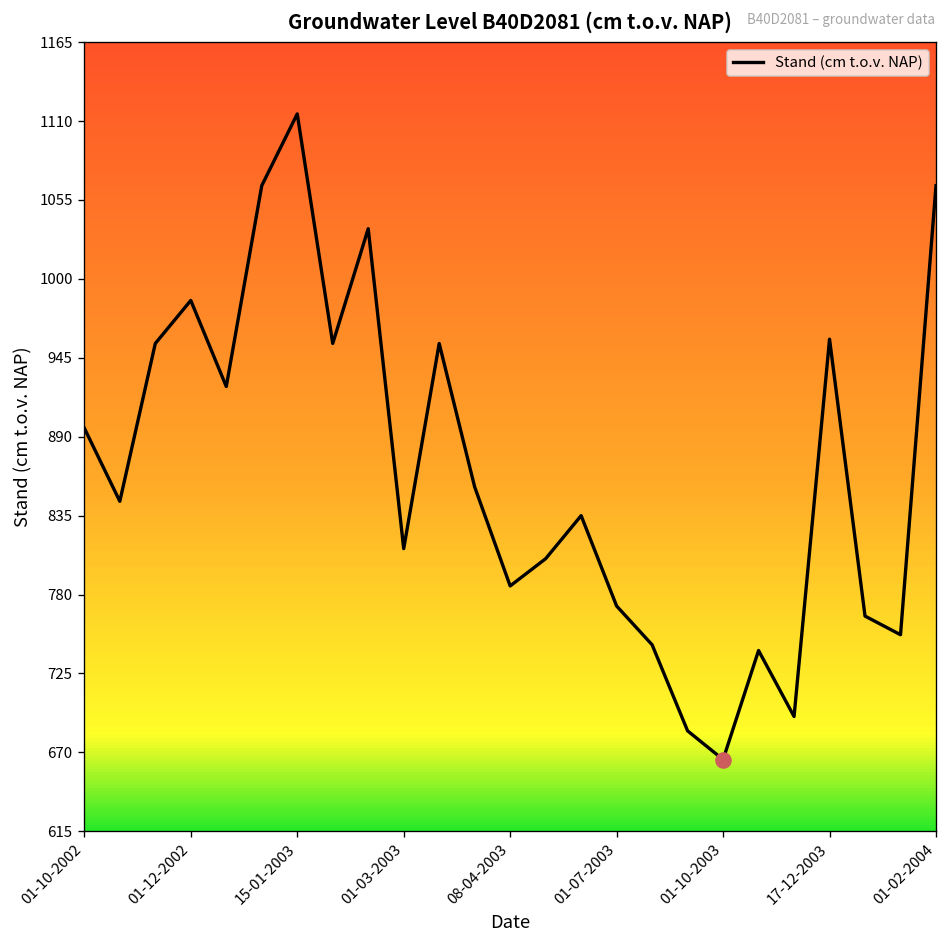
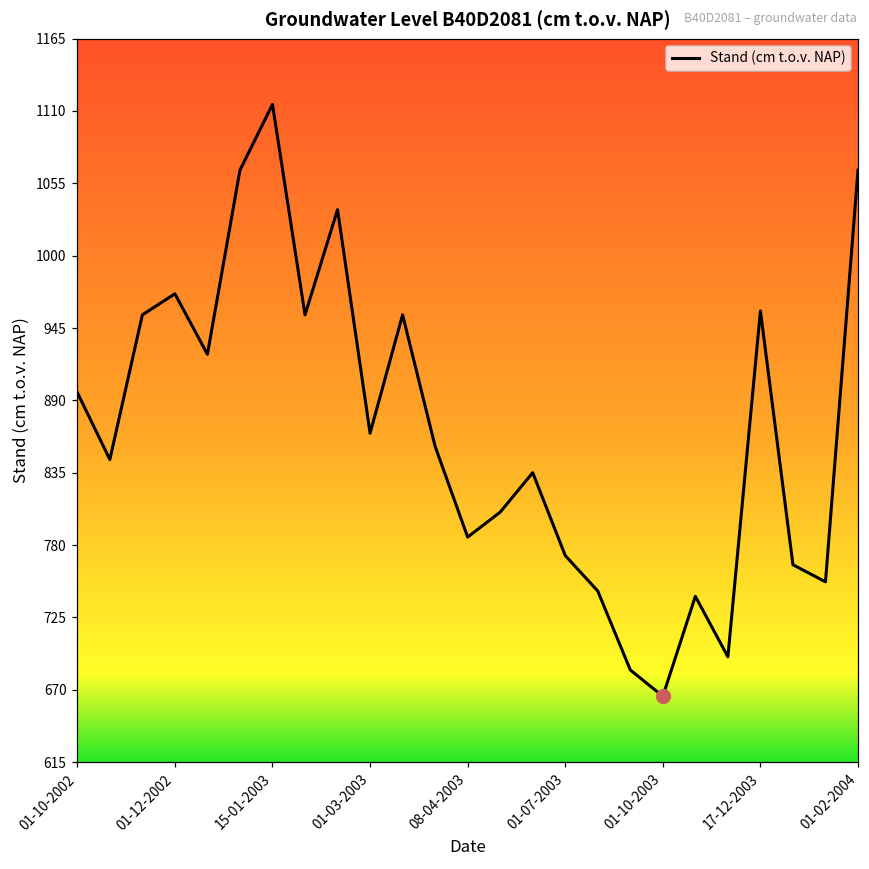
  {
    "Stand (cm t.o.v. NAP)": {
      "01-10-2002": 896,
-     "01-12-2002": 985,
+     "01-12-2002": 971,
      "15-01-2003": 1115,
-     "01-03-2003": 812,
+     "01-03-2003": 865,
      "08-04-2003": 786,
      "01-07-2003": 772,
      "17-12-2003": 958,
      "01-02-2004": 1065
    }
  }
